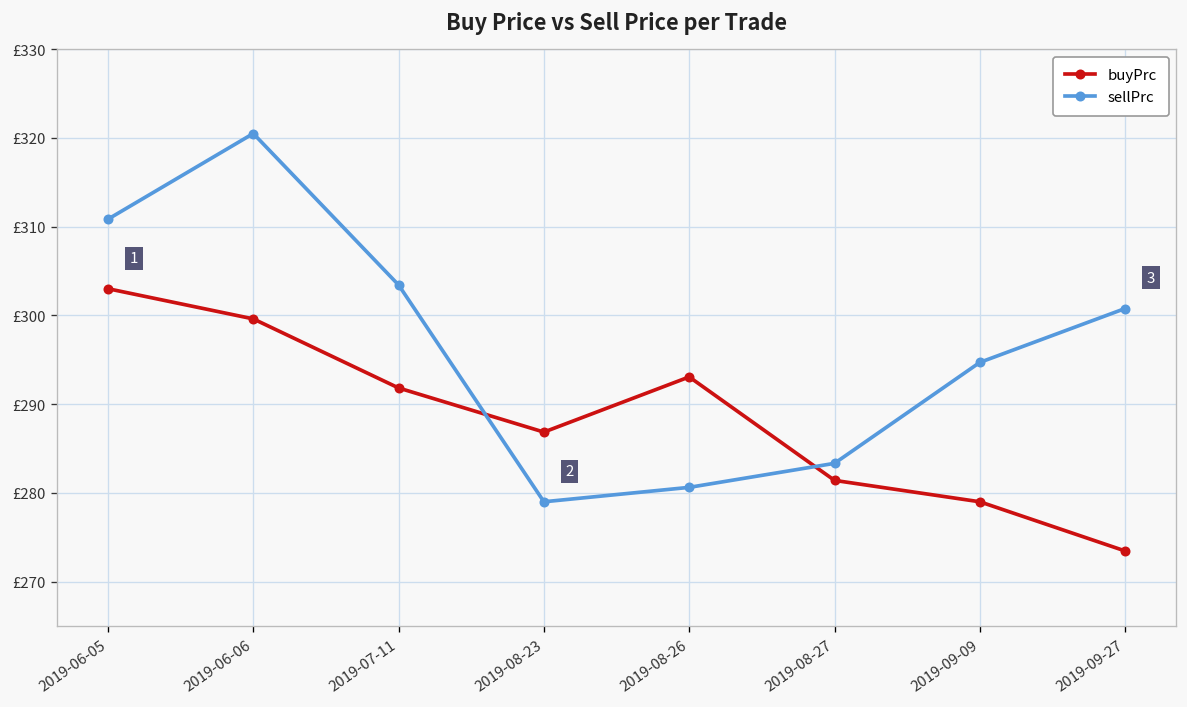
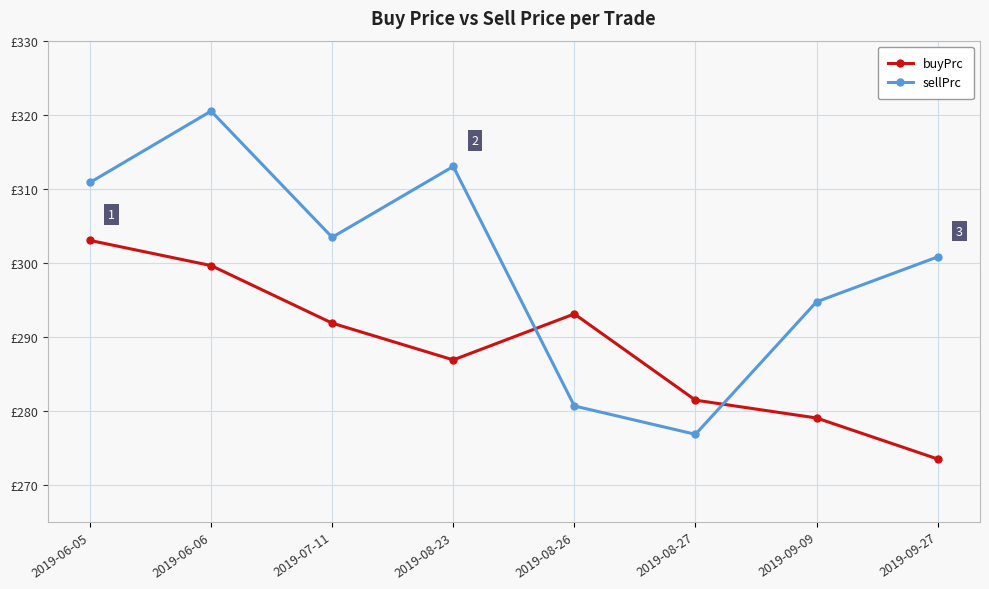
  {
    "buyPrc": {
      "2019-06-05": "£303",
      "2019-06-06": "£300",
      "2019-07-11": "£292",
      "2019-08-23": "£287",
      "2019-08-26": "£293",
      "2019-08-27": "£281",
      "2019-09-09": "£279",
      "2019-09-27": "£273"
    },
    "sellPrc": {
      "2019-06-05": "£311",
      "2019-06-06": "£320",
      "2019-07-11": "£303",
-     "2019-08-23": "£279",
+     "2019-08-23": "£313",
      "2019-08-26": "£281",
-     "2019-08-27": "£283",
+     "2019-08-27": "£277",
      "2019-09-09": "£295",
      "2019-09-27": "£301"
    }
  }
